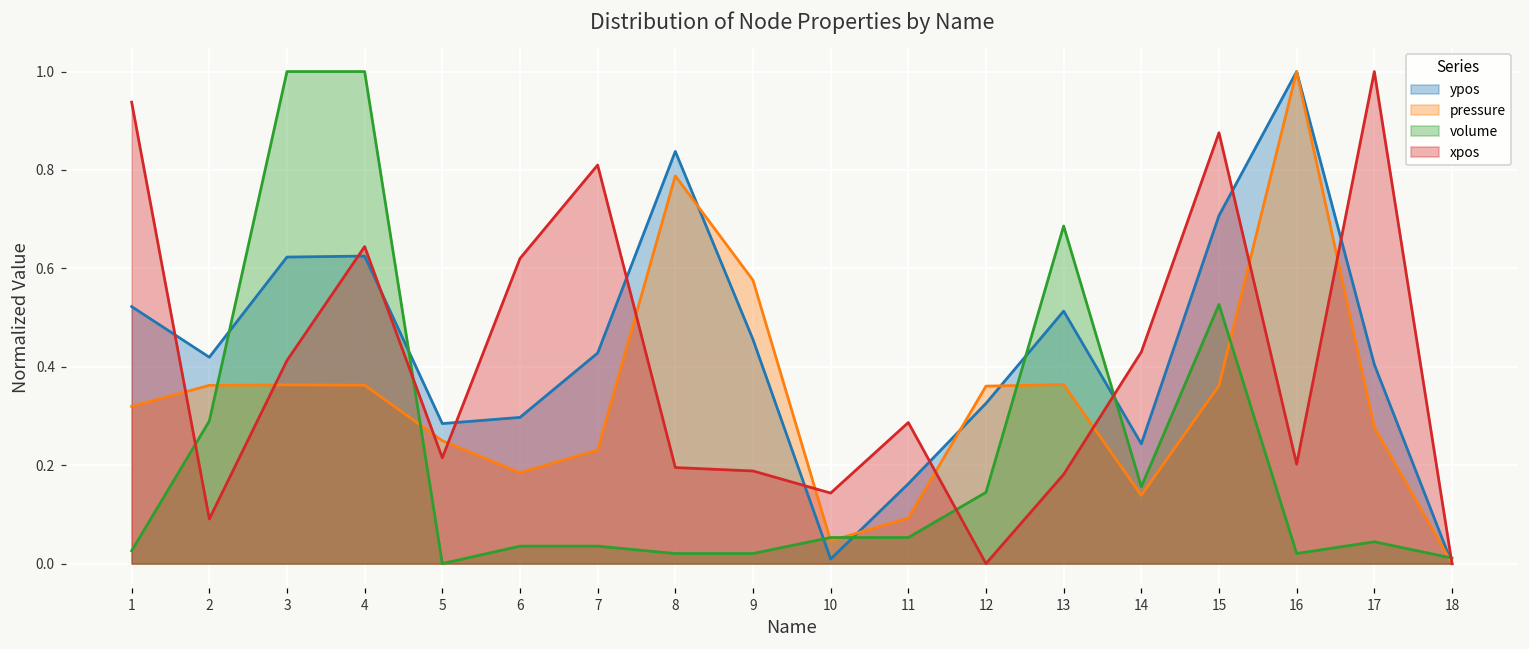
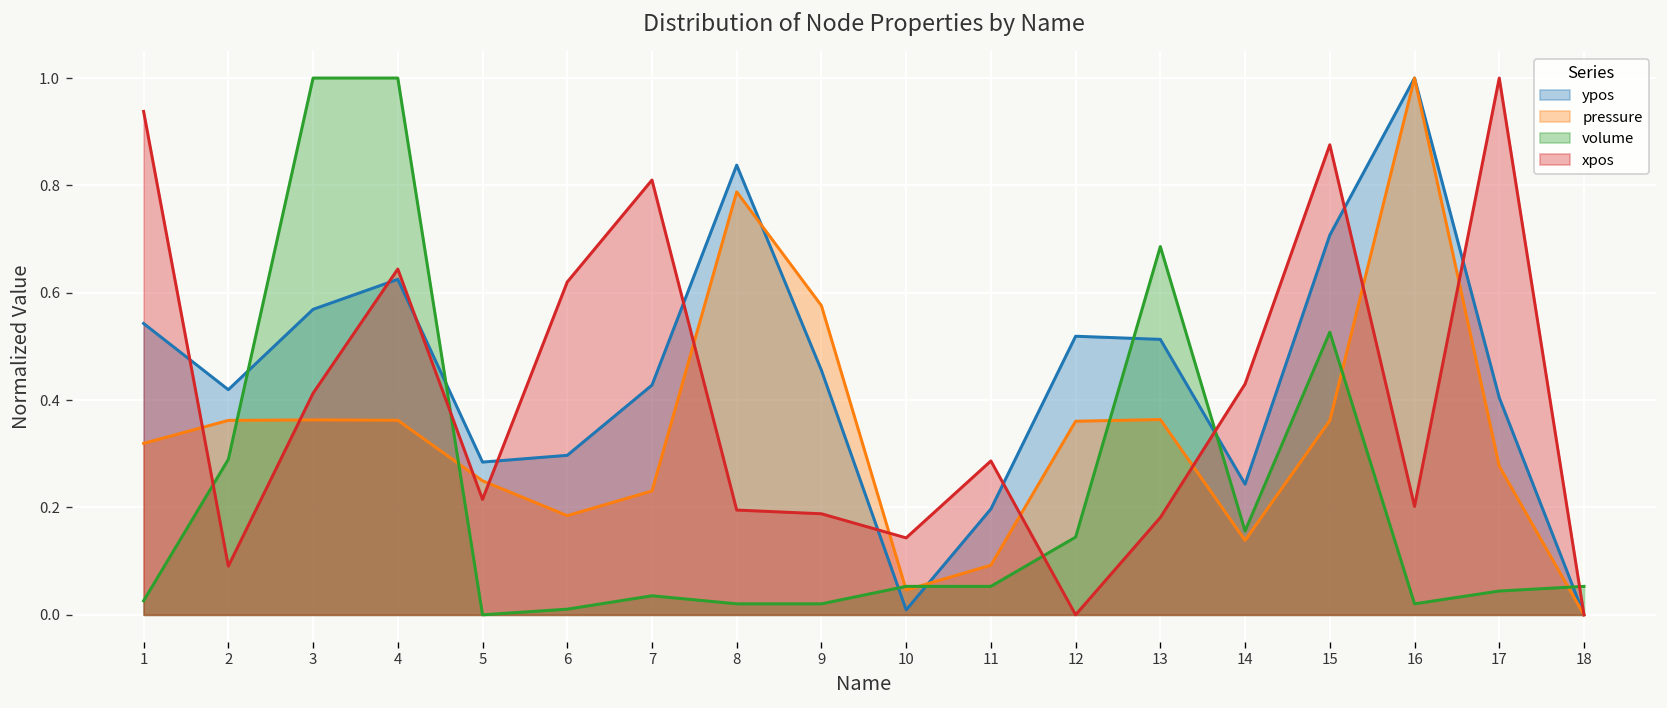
  {
    "ypos": {
-     "1": 0.52,
+     "1": 0.54,
      "2": 0.42,
-     "3": 0.62,
+     "3": 0.57,
      "4": 0.62,
      "5": 0.28,
      "6": 0.30,
      "7": 0.43,
      "8": 0.84,
      "9": 0.46,
      "10": 0.01,
-     "11": 0.16,
-     "12": 0.33,
+     "11": 0.20,
+     "12": 0.52,
      "13": 0.51,
      "14": 0.24,
      "15": 0.71,
      "17": 0.40
    },
    "volume": {
      "1": 0.03,
      "2": 0.29,
      "3": 1.00,
      "4": 1.00,
      "5": 0.00,
-     "6": 0.04,
+     "6": 0.01,
      "7": 0.04,
      "8": 0.02,
      "9": 0.02,
      "10": 0.05,
      "11": 0.05,
      "12": 0.14,
      "13": 0.69,
      "14": 0.16,
      "15": 0.53,
      "16": 0.02,
      "17": 0.04,
-     "18": 0.01
+     "18": 0.05
    }
  }
